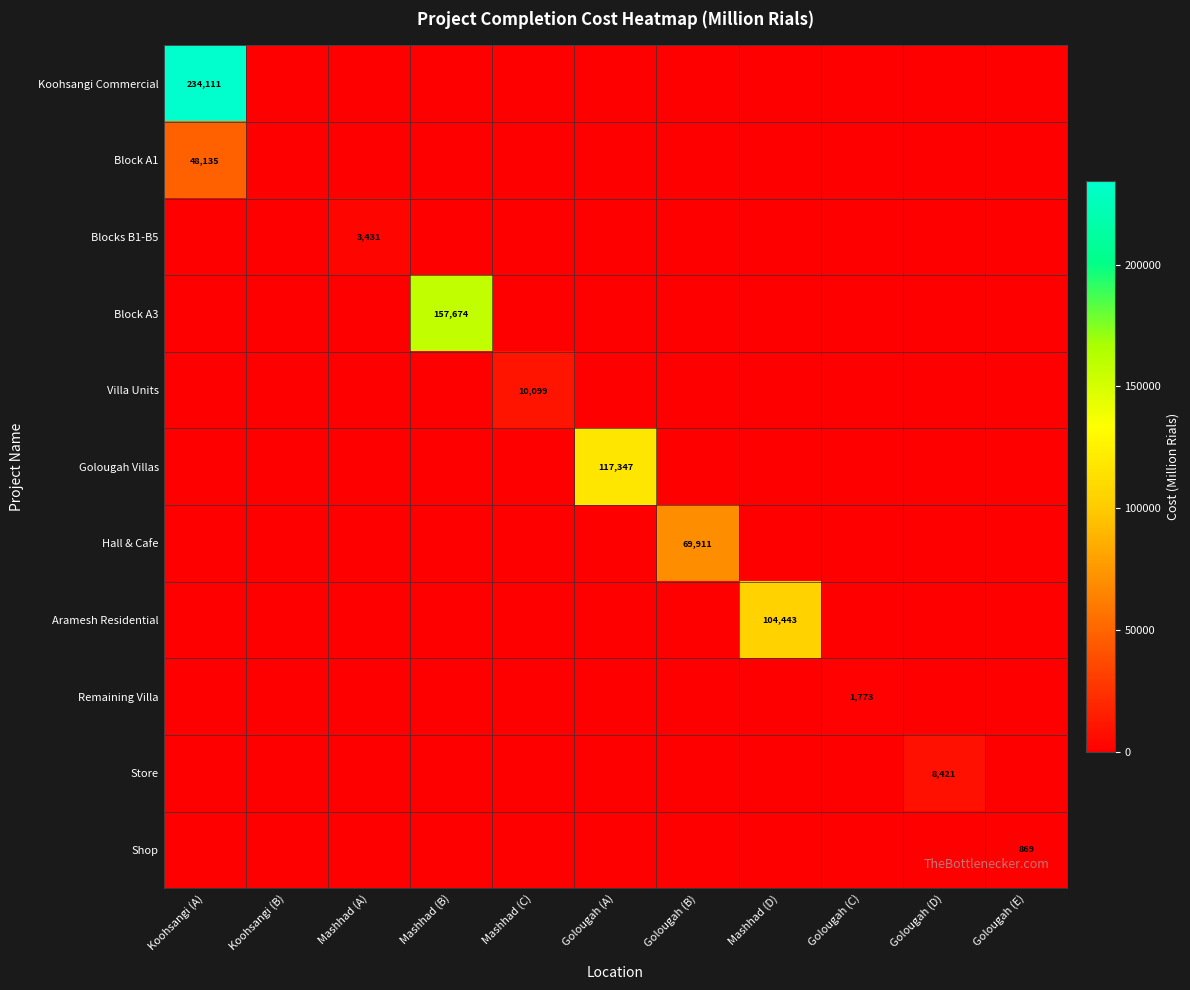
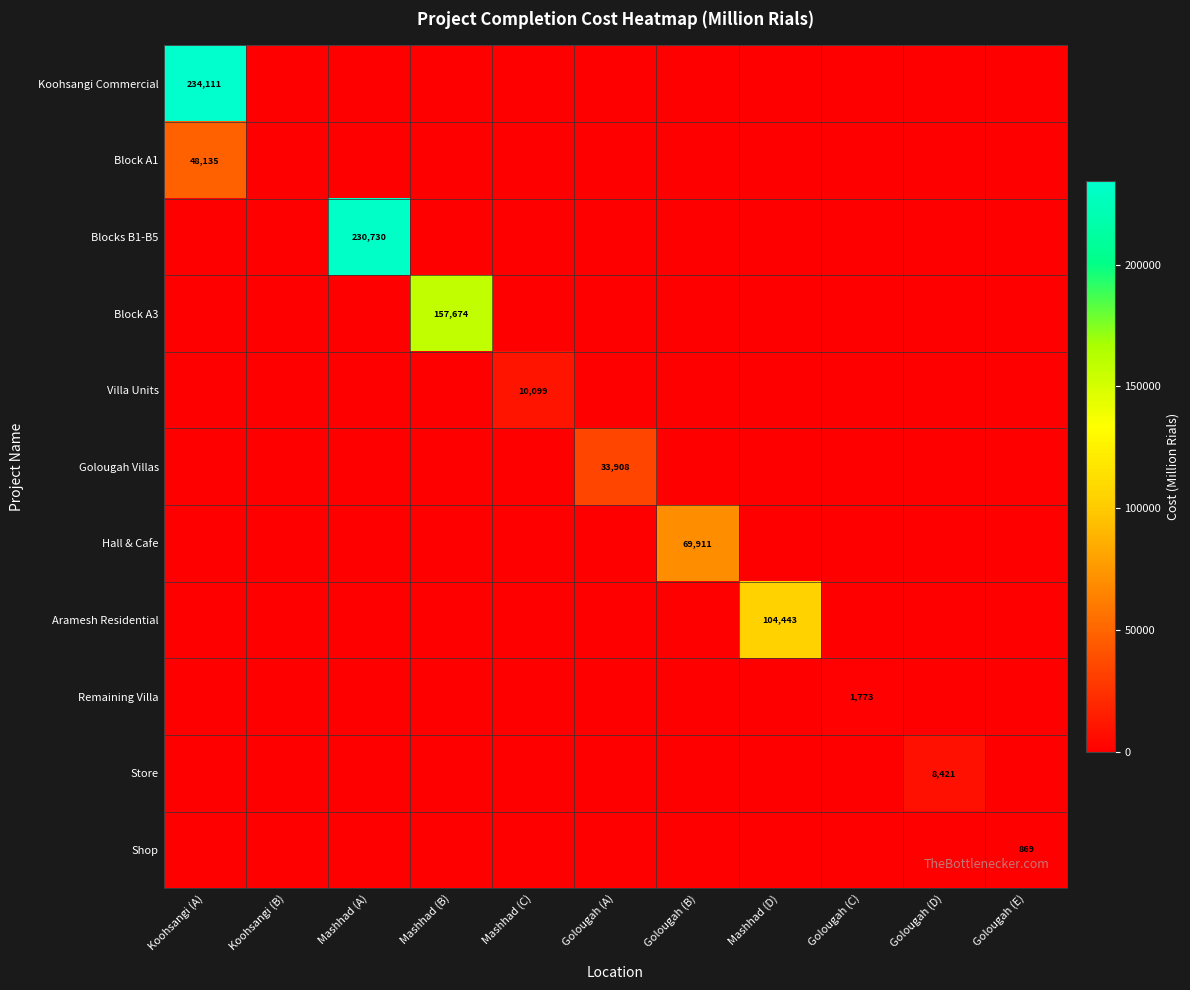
  {
    "Koohsangi Commercial": {
      "Koohsangi (A)": "234,111"
    },
    "Block A1": {
      "Koohsangi (A)": "48,135"
    },
    "Blocks B1-B5": {
-     "Mashhad (A)": "3,431"
+     "Mashhad (A)": "230,730"
    },
    "Block A3": {
      "Mashhad (B)": "157,674"
    },
    "Villa Units": {
      "Mashhad (C)": "10,099"
    },
    "Golougah Villas": {
-     "Golougah (A)": "117,347"
+     "Golougah (A)": "33,908"
    },
    "Hall & Cafe": {
      "Golougah (B)": "69,911"
    },
    "Aramesh Residential": {
      "Mashhad (D)": "104,443"
    },
    "Remaining Villa": {
      "Golougah (C)": "1,773"
    },
    "Store": {
      "Golougah (D)": "8,421"
    }
  }
